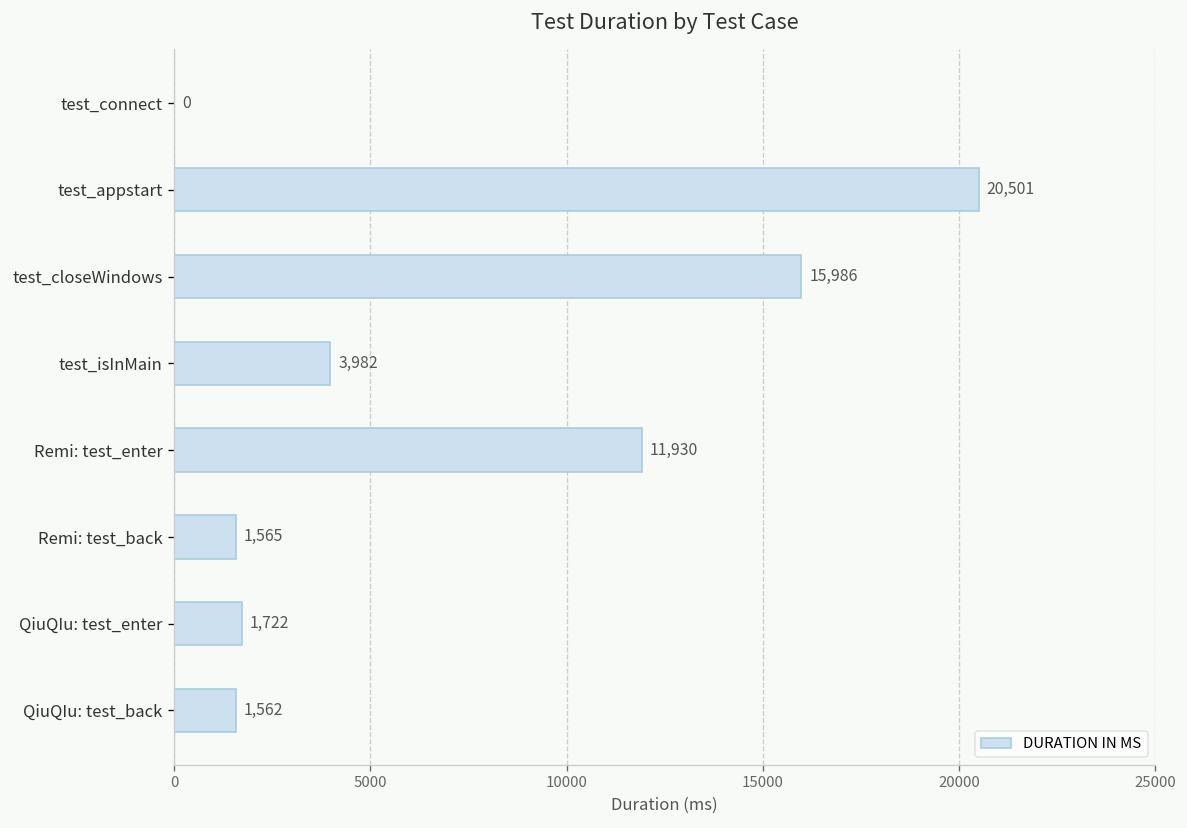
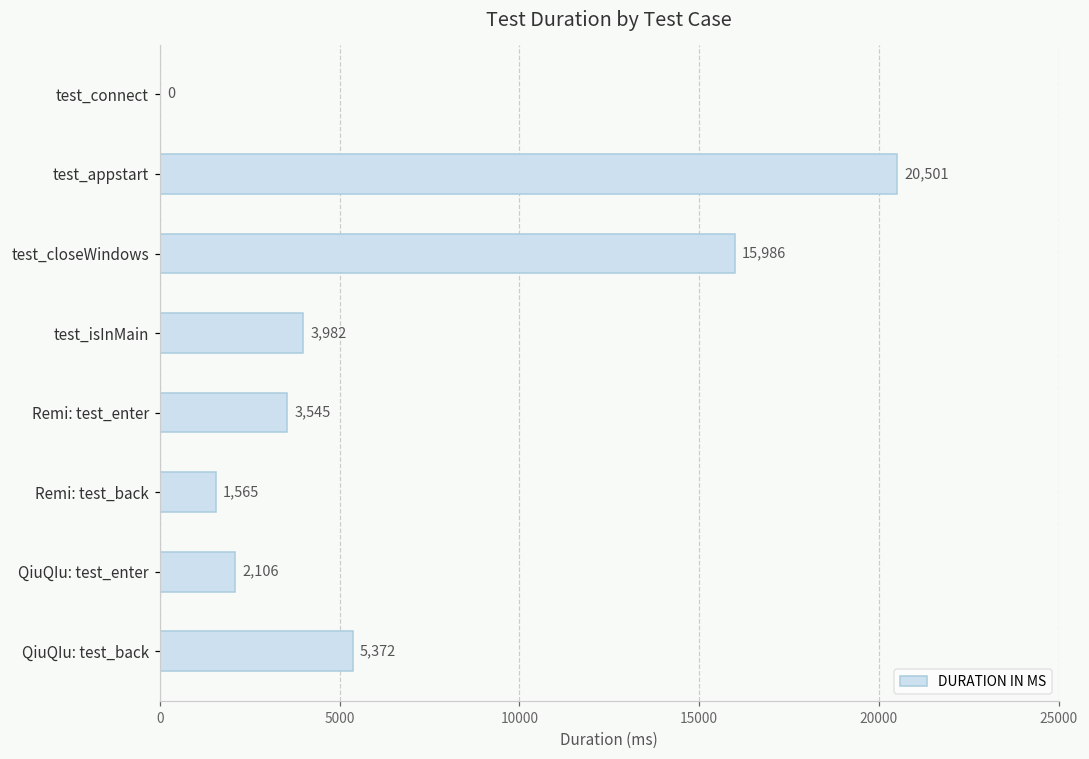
  {
    "test_connect": "0",
    "test_appstart": "20,501",
    "test_closeWindows": "15,986",
    "test_isInMain": "3,982",
-   "Remi: test_enter": "11,930",
+   "Remi: test_enter": "3,545",
    "Remi: test_back": "1,565",
-   "QiuQIu: test_enter": "1,722",
-   "QiuQIu: test_back": "1,562"
+   "QiuQIu: test_enter": "2,106",
+   "QiuQIu: test_back": "5,372"
  }
